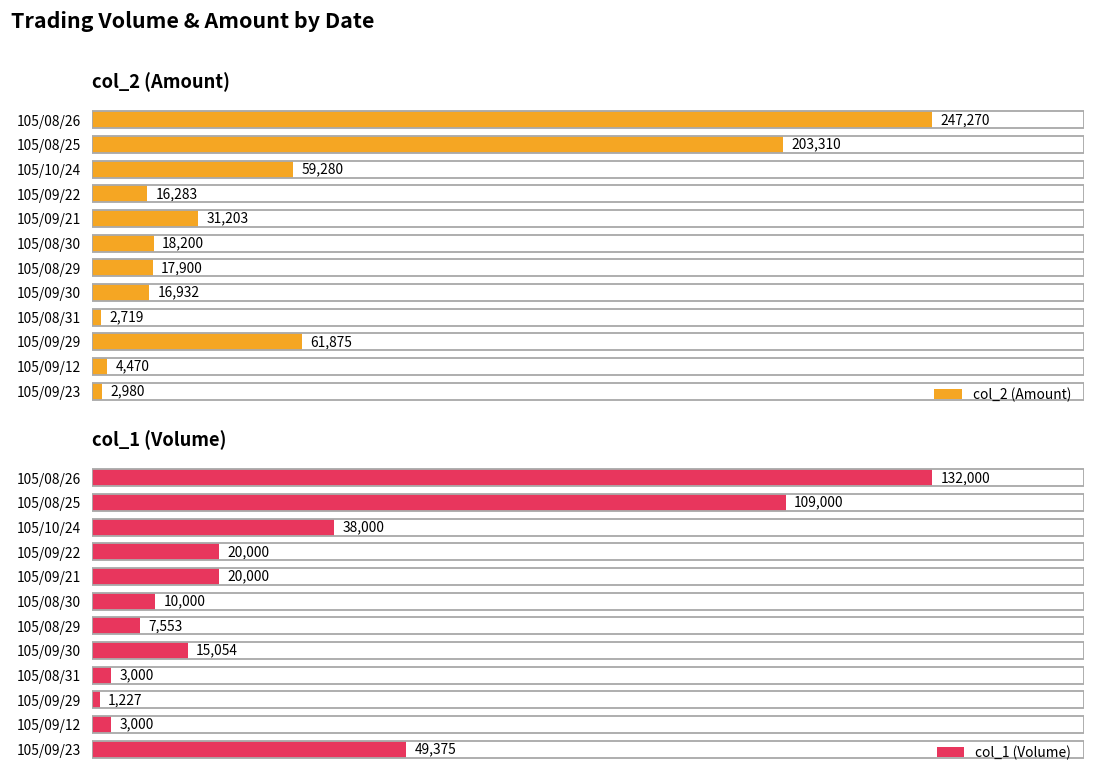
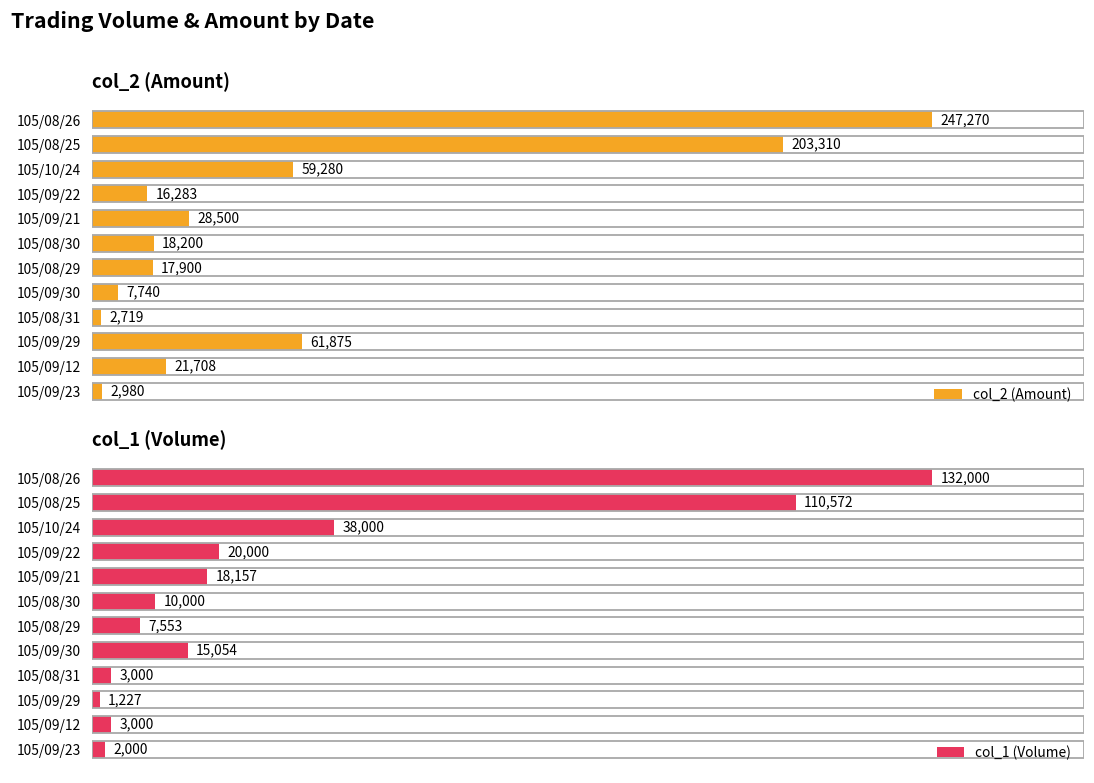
  {
    "col_2 (Amount)": {
      "105/08/26": "247,270",
      "105/08/25": "203,310",
      "105/10/24": "59,280",
      "105/09/22": "16,283",
-     "105/09/21": "31,203",
+     "105/09/21": "28,500",
      "105/08/30": "18,200",
      "105/08/29": "17,900",
-     "105/09/30": "16,932",
+     "105/09/30": "7,740",
      "105/08/31": "2,719",
      "105/09/29": "61,875",
-     "105/09/12": "4,470",
+     "105/09/12": "21,708",
      "105/09/23": "2,980"
    },
    "col_1 (Volume)": {
      "105/08/26": "132,000",
-     "105/08/25": "109,000",
+     "105/08/25": "110,572",
      "105/10/24": "38,000",
      "105/09/22": "20,000",
-     "105/09/21": "20,000",
+     "105/09/21": "18,157",
      "105/08/30": "10,000",
      "105/08/29": "7,553",
      "105/09/30": "15,054",
      "105/08/31": "3,000",
      "105/09/29": "1,227",
      "105/09/12": "3,000",
-     "105/09/23": "49,375"
+     "105/09/23": "2,000"
    }
  }
